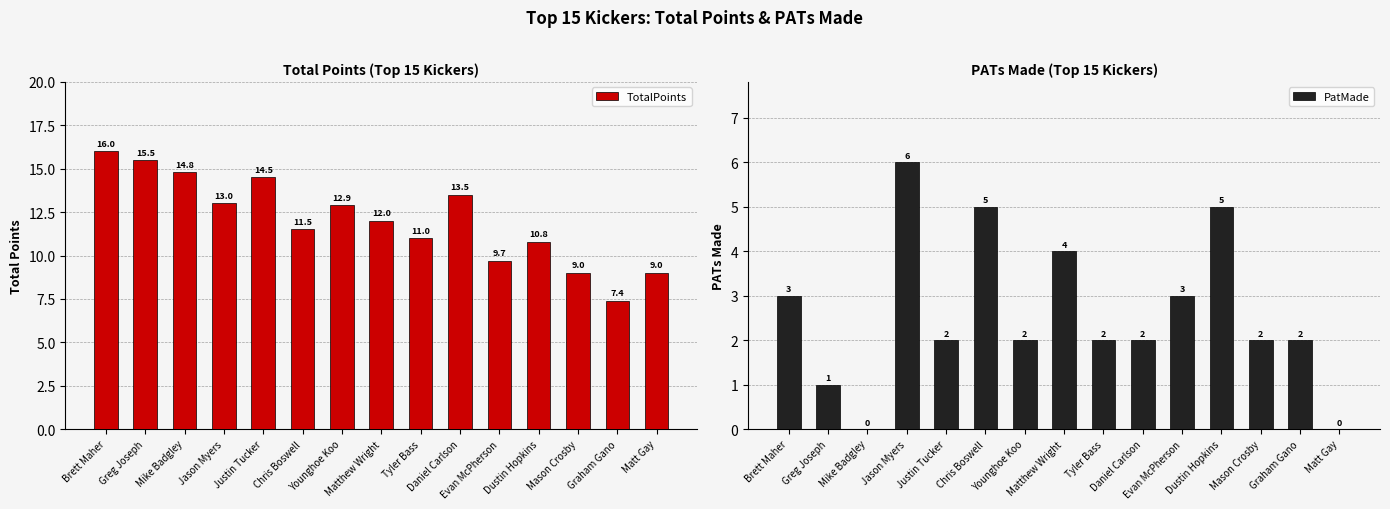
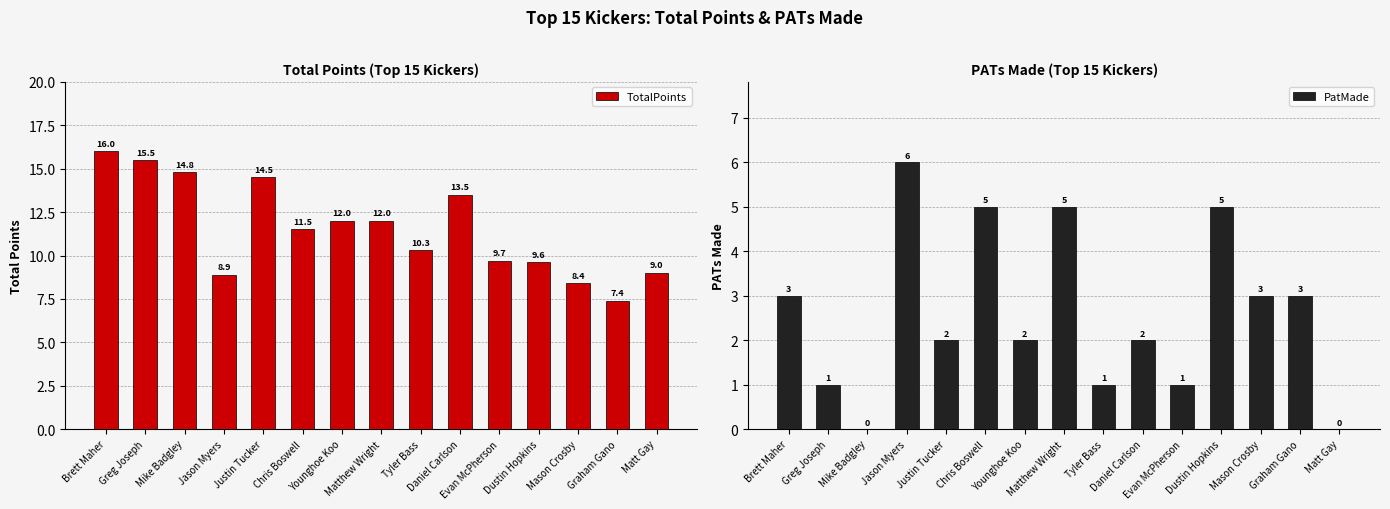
  {
    "Total Points (Top 15 Kickers)": {
      "Brett Maher": 16.0,
      "Greg Joseph": 15.5,
      "Mike Badgley": 14.8,
-     "Jason Myers": 13.0,
+     "Jason Myers": 8.9,
      "Justin Tucker": 14.5,
      "Chris Boswell": 11.5,
-     "Younghoe Koo": 12.9,
+     "Younghoe Koo": 12.0,
      "Matthew Wright": 12.0,
-     "Tyler Bass": 11.0,
+     "Tyler Bass": 10.3,
      "Daniel Carlson": 13.5,
      "Evan McPherson": 9.7,
-     "Dustin Hopkins": 10.8,
-     "Mason Crosby": 9.0,
+     "Dustin Hopkins": 9.6,
+     "Mason Crosby": 8.4,
      "Graham Gano": 7.4,
      "Matt Gay": 9.0
    },
    "PATs Made (Top 15 Kickers)": {
      "Brett Maher": 3,
      "Greg Joseph": 1,
      "Mike Badgley": 0,
      "Jason Myers": 6,
      "Justin Tucker": 2,
      "Chris Boswell": 5,
      "Younghoe Koo": 2,
-     "Matthew Wright": 4,
-     "Tyler Bass": 2,
+     "Matthew Wright": 5,
+     "Tyler Bass": 1,
      "Daniel Carlson": 2,
-     "Evan McPherson": 3,
+     "Evan McPherson": 1,
      "Dustin Hopkins": 5,
-     "Mason Crosby": 2,
-     "Graham Gano": 2,
+     "Mason Crosby": 3,
+     "Graham Gano": 3,
      "Matt Gay": 0
    }
  }
